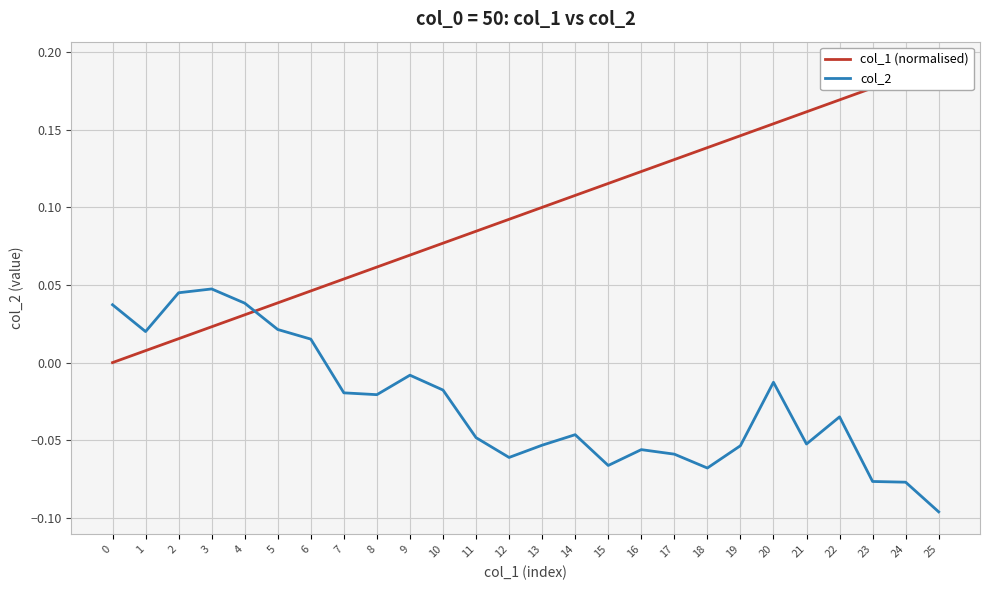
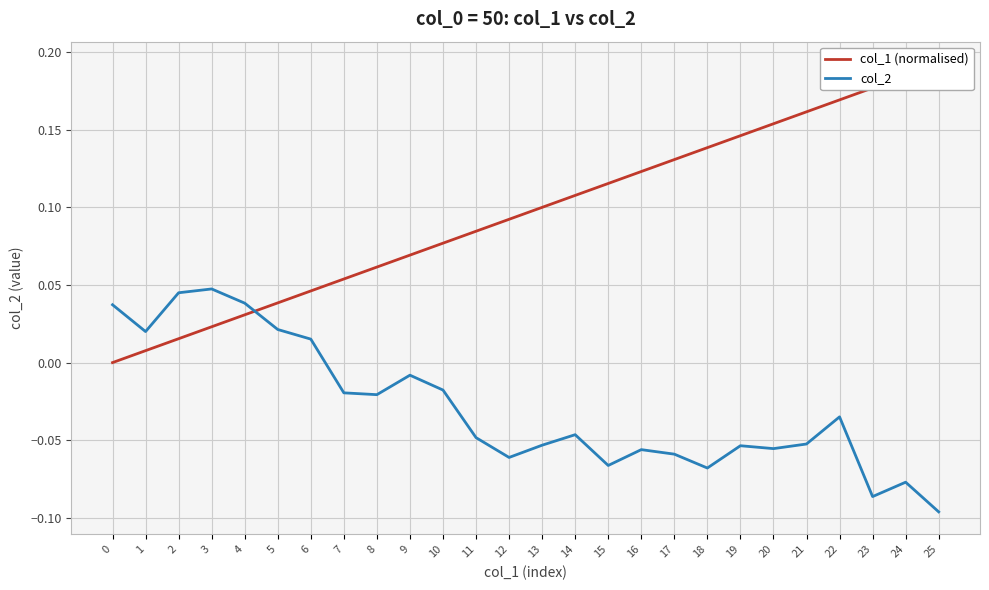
  {
    "col_1 (normalised)": {
      "0": 0.000,
      "1": 0.008,
      "2": 0.015,
      "3": 0.023,
      "4": 0.031,
      "5": 0.038,
      "6": 0.046,
      "7": 0.054,
      "8": 0.062,
      "9": 0.069,
      "10": 0.077,
      "11": 0.085,
      "12": 0.092,
      "13": 0.100,
      "14": 0.108,
      "15": 0.115,
      "16": 0.123,
      "17": 0.131,
      "18": 0.138,
      "19": 0.146,
      "20": 0.154,
      "21": 0.162,
      "22": 0.169
    },
    "col_2": {
      "0": 0.037,
      "1": 0.020,
      "2": 0.045,
      "3": 0.047,
      "4": 0.038,
      "5": 0.021,
      "6": 0.015,
      "7": -0.019,
      "8": -0.021,
      "9": -0.008,
      "10": -0.018,
      "11": -0.048,
      "12": -0.061,
      "13": -0.053,
      "14": -0.046,
      "15": -0.066,
      "16": -0.056,
      "17": -0.059,
      "18": -0.068,
      "19": -0.054,
-     "20": -0.013,
+     "20": -0.055,
      "21": -0.052,
      "22": -0.035,
-     "23": -0.077,
+     "23": -0.086,
      "24": -0.077,
      "25": -0.096
    }
  }
